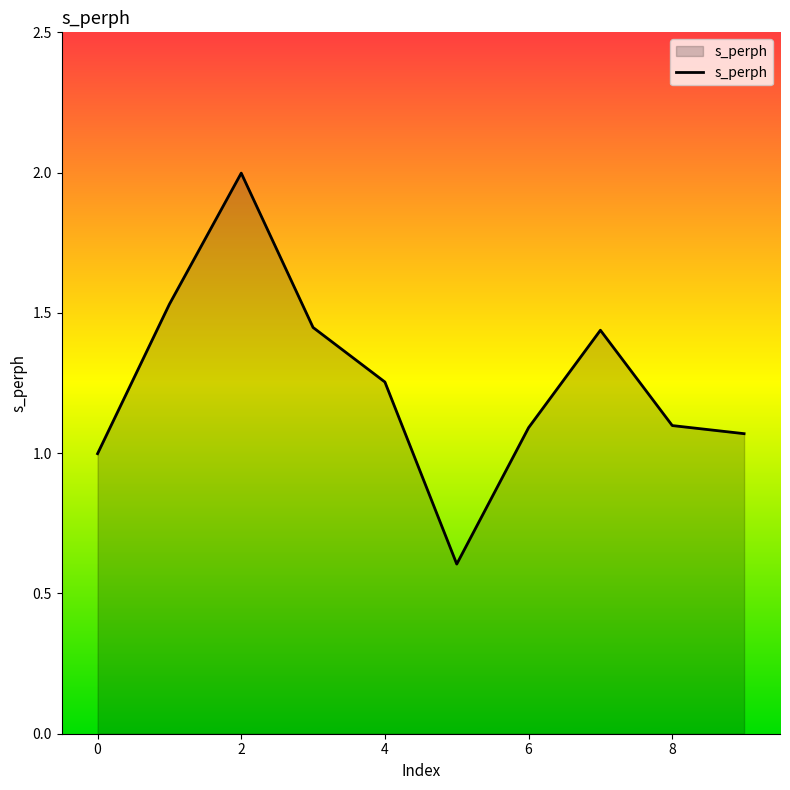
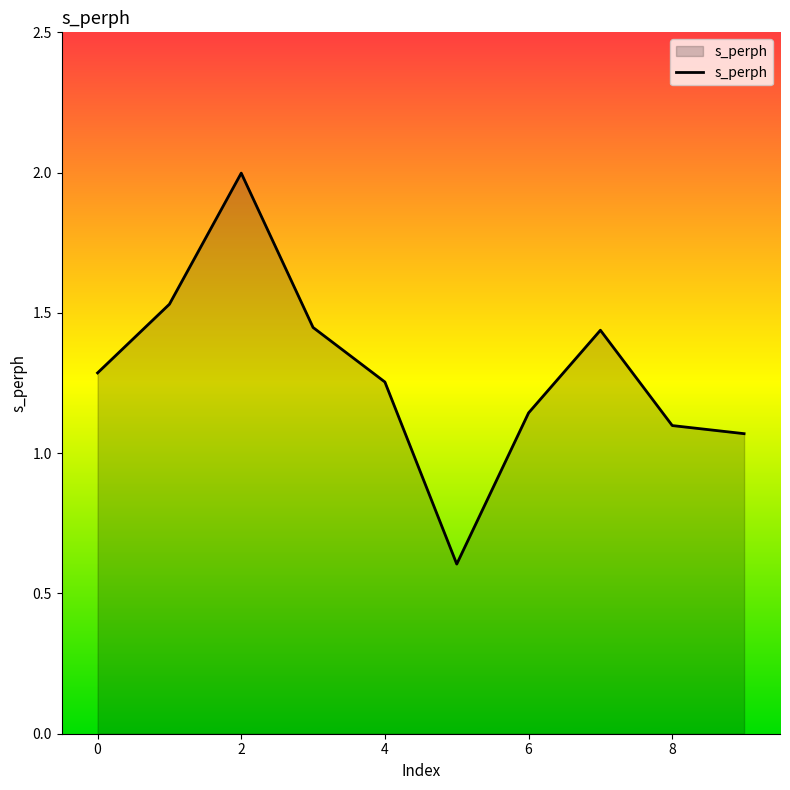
  {
-   "0": 1.00,
+   "0": 1.29,
    "2": 2.00,
    "4": 1.25,
-   "6": 1.09,
+   "6": 1.14,
    "8": 1.10
  }
